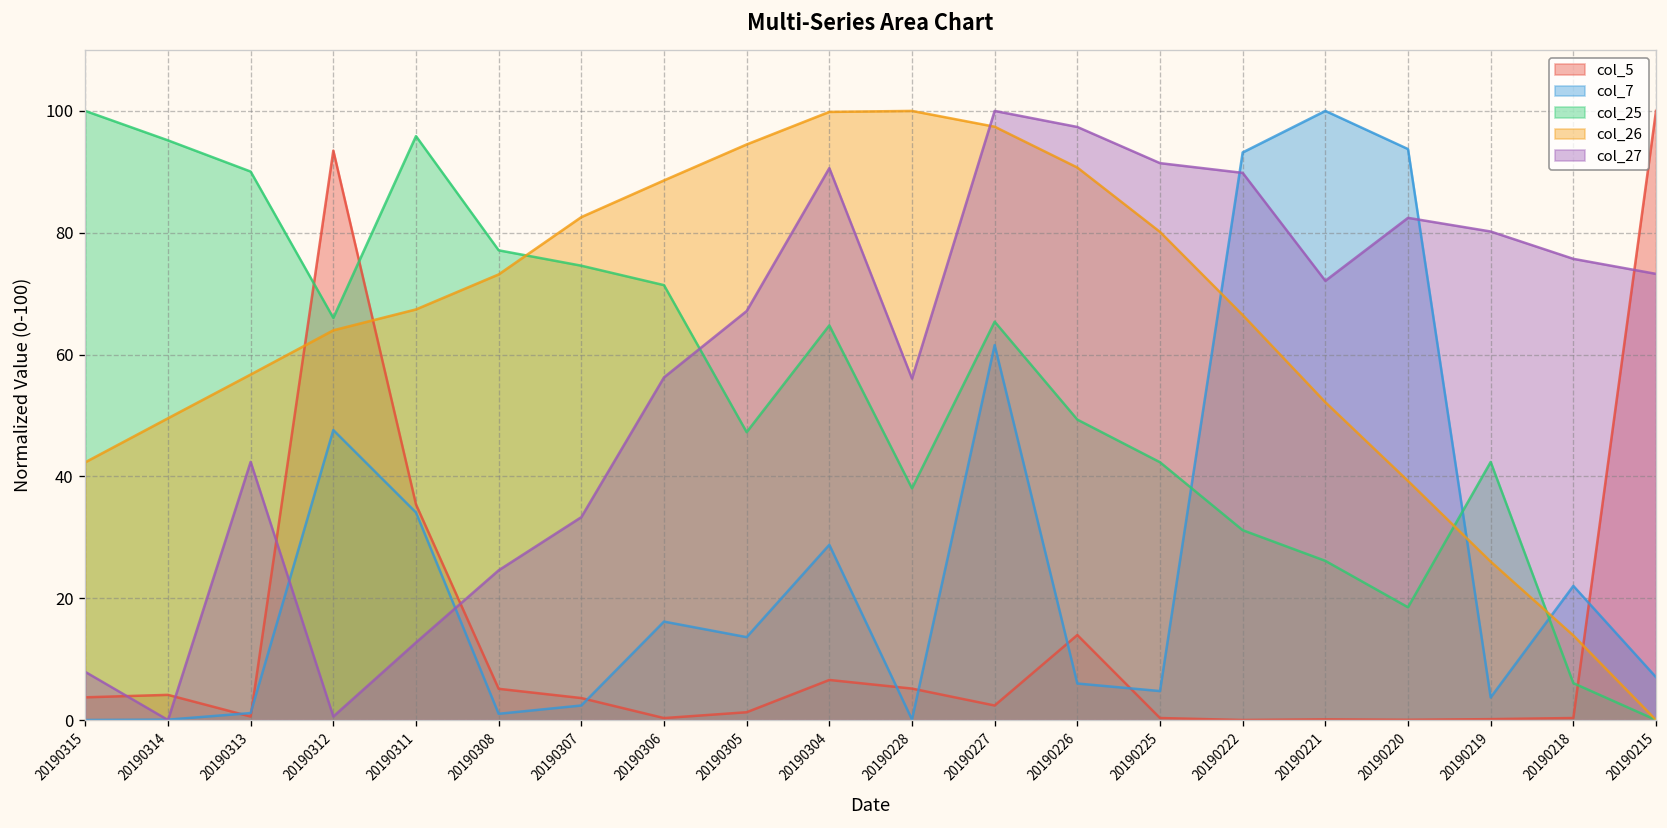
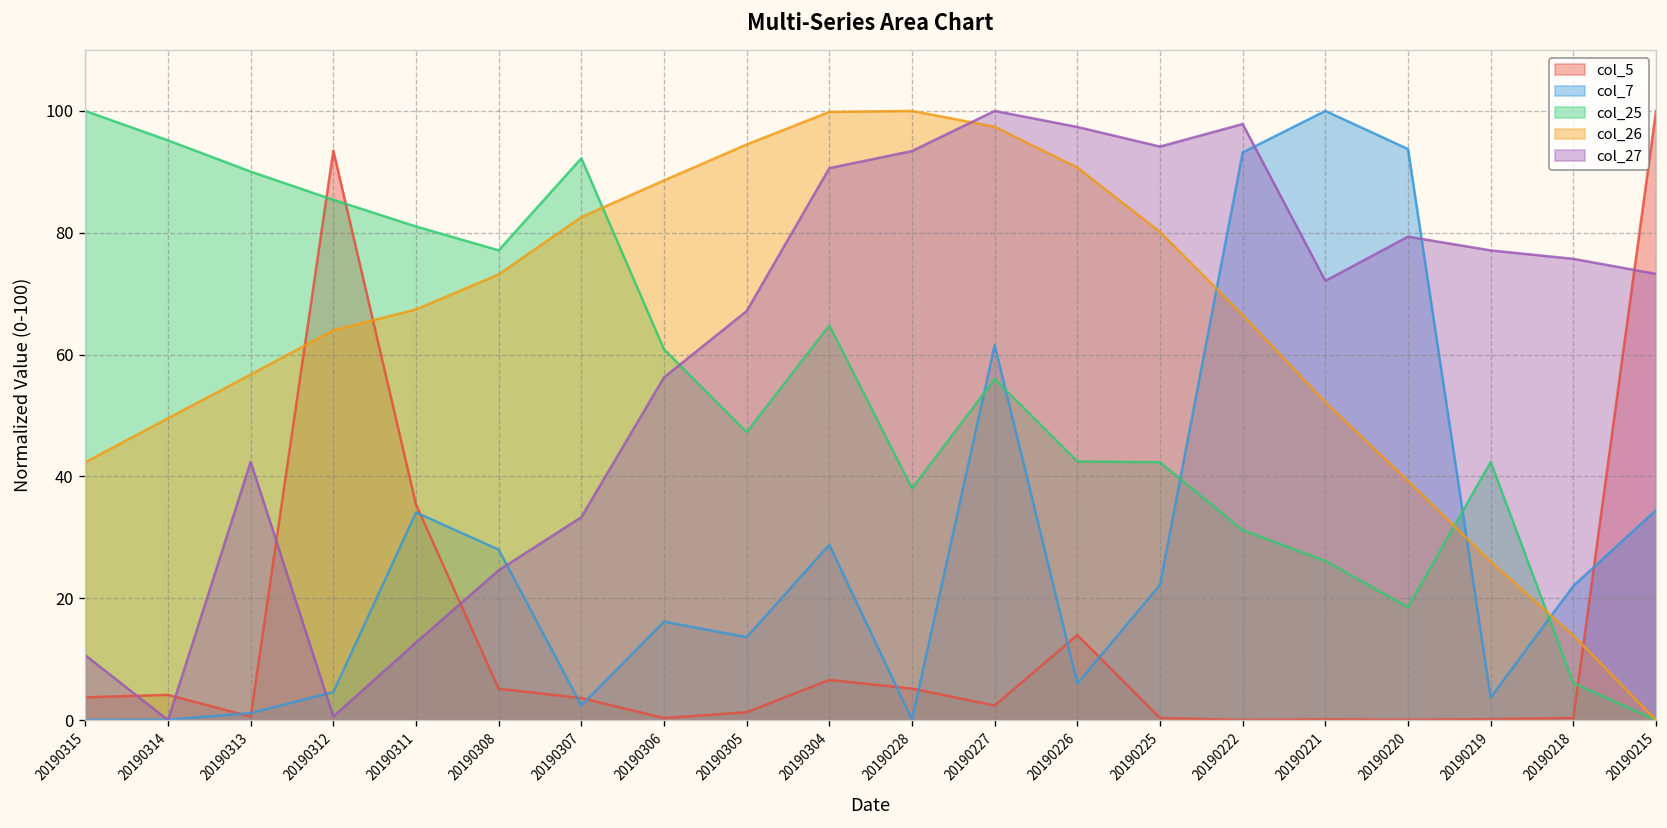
  {
    "col_7": {
      "20190315": 0,
      "20190313": 1,
-     "20190312": 48,
+     "20190312": 5,
      "20190311": 34,
-     "20190308": 1,
+     "20190308": 28,
      "20190307": 2,
      "20190306": 16,
      "20190305": 14,
      "20190304": 29,
      "20190228": 0,
      "20190227": 62,
      "20190226": 6,
-     "20190225": 5,
+     "20190225": 22,
      "20190222": 93,
      "20190221": 100,
      "20190220": 94,
      "20190219": 4,
      "20190218": 22,
-     "20190215": 7
+     "20190215": 34
    },
    "col_25": {
      "20190315": 100,
      "20190314": 95,
      "20190313": 90,
-     "20190312": 66,
-     "20190311": 96,
+     "20190312": 85,
+     "20190311": 81,
      "20190308": 77,
-     "20190307": 75,
-     "20190306": 71,
+     "20190307": 92,
+     "20190306": 61,
      "20190305": 47,
      "20190304": 65,
      "20190228": 38,
-     "20190227": 65,
-     "20190226": 49,
+     "20190227": 56,
+     "20190226": 42,
      "20190225": 42,
      "20190222": 31,
      "20190221": 26,
      "20190220": 19,
      "20190219": 42,
      "20190218": 6
    },
    "col_27": {
-     "20190315": 8,
+     "20190315": 11,
      "20190313": 42,
      "20190312": 1,
      "20190311": 13,
      "20190308": 25,
      "20190307": 33,
      "20190306": 56,
      "20190305": 67,
      "20190304": 91,
-     "20190228": 56,
+     "20190228": 93,
      "20190227": 100,
      "20190226": 97,
-     "20190225": 91,
-     "20190222": 90,
+     "20190225": 94,
+     "20190222": 98,
      "20190221": 72,
-     "20190220": 82,
-     "20190219": 80,
+     "20190220": 79,
+     "20190219": 77,
      "20190218": 76,
      "20190215": 73
    }
  }
